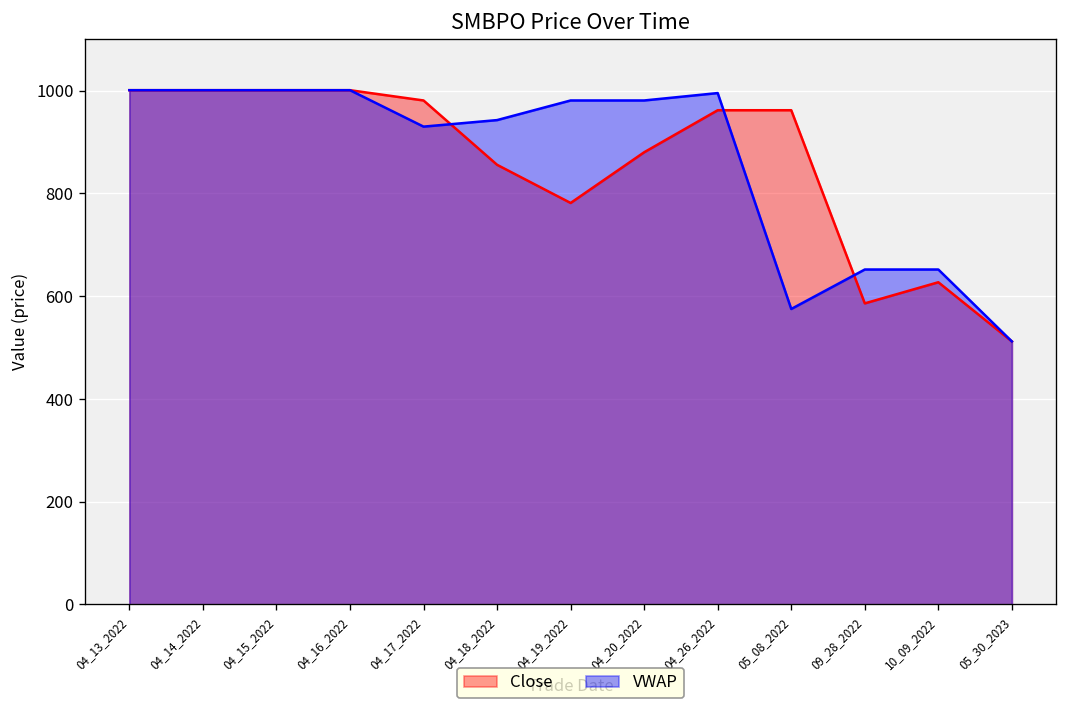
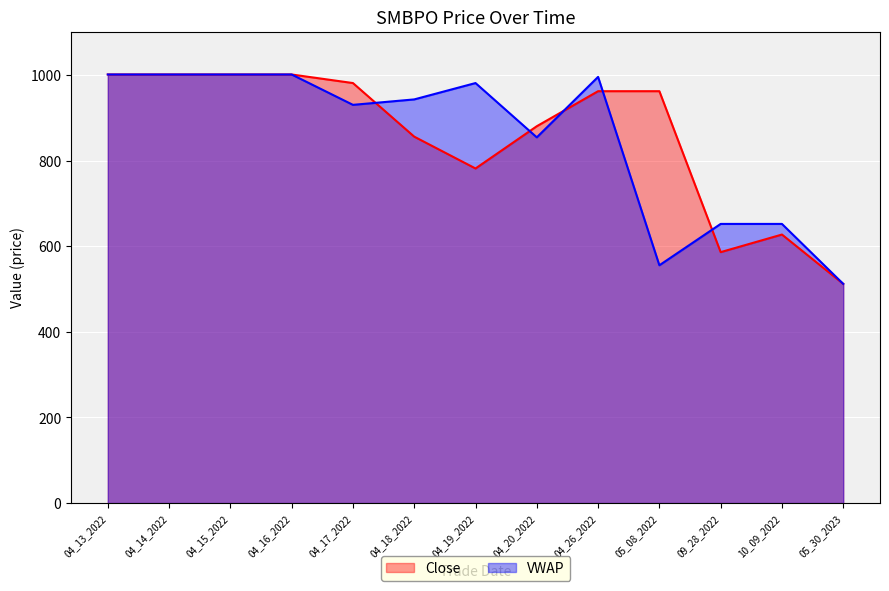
  {
    "Close": {
      "04_17_2022": 980,
      "04_18_2022": 860,
      "04_19_2022": 780,
      "04_20_2022": 880,
      "04_26_2022": 960,
      "05_08_2022": 960,
      "09_28_2022": 590,
      "10_09_2022": 630
    },
    "VWAP": {
      "04_17_2022": 930,
      "04_18_2022": 940,
      "04_19_2022": 980,
-     "04_20_2022": 980,
+     "04_20_2022": 850,
      "04_26_2022": 1000,
-     "05_08_2022": 580,
+     "05_08_2022": 560,
      "09_28_2022": 650,
      "10_09_2022": 650
    }
  }
